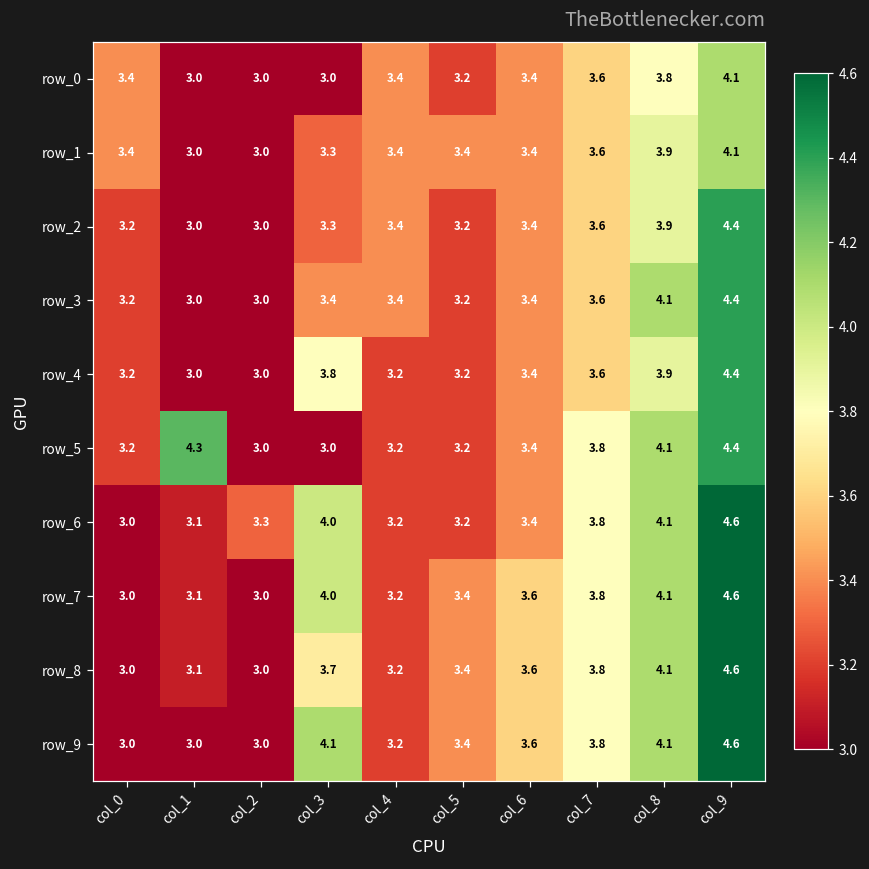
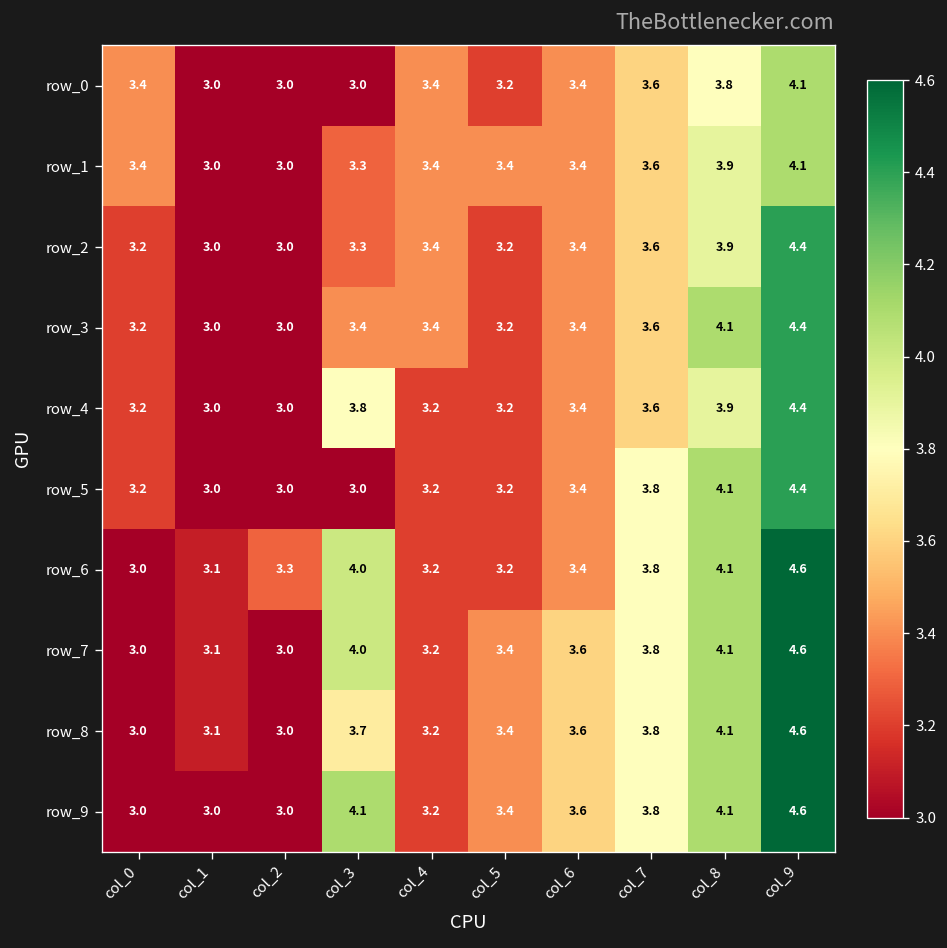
  {
    "row_0": {
      "col_0": 3.4,
      "col_1": 3.0,
      "col_2": 3.0,
      "col_3": 3.0,
      "col_4": 3.4,
      "col_5": 3.2,
      "col_6": 3.4,
      "col_7": 3.6,
      "col_8": 3.8,
      "col_9": 4.1
    },
    "row_1": {
      "col_0": 3.4,
      "col_1": 3.0,
      "col_2": 3.0,
      "col_3": 3.3,
      "col_4": 3.4,
      "col_5": 3.4,
      "col_6": 3.4,
      "col_7": 3.6,
      "col_8": 3.9,
      "col_9": 4.1
    },
    "row_2": {
      "col_0": 3.2,
      "col_1": 3.0,
      "col_2": 3.0,
      "col_3": 3.3,
      "col_4": 3.4,
      "col_5": 3.2,
      "col_6": 3.4,
      "col_7": 3.6,
      "col_8": 3.9,
      "col_9": 4.4
    },
    "row_3": {
      "col_0": 3.2,
      "col_1": 3.0,
      "col_2": 3.0,
      "col_3": 3.4,
      "col_4": 3.4,
      "col_5": 3.2,
      "col_6": 3.4,
      "col_7": 3.6,
      "col_8": 4.1,
      "col_9": 4.4
    },
    "row_4": {
      "col_0": 3.2,
      "col_1": 3.0,
      "col_2": 3.0,
      "col_3": 3.8,
      "col_4": 3.2,
      "col_5": 3.2,
      "col_6": 3.4,
      "col_7": 3.6,
      "col_8": 3.9,
      "col_9": 4.4
    },
    "row_5": {
      "col_0": 3.2,
-     "col_1": 4.3,
+     "col_1": 3.0,
      "col_2": 3.0,
      "col_3": 3.0,
      "col_4": 3.2,
      "col_5": 3.2,
      "col_6": 3.4,
      "col_7": 3.8,
      "col_8": 4.1,
      "col_9": 4.4
    },
    "row_6": {
      "col_0": 3.0,
      "col_1": 3.1,
      "col_2": 3.3,
      "col_3": 4.0,
      "col_4": 3.2,
      "col_5": 3.2,
      "col_6": 3.4,
      "col_7": 3.8,
      "col_8": 4.1,
      "col_9": 4.6
    },
    "row_7": {
      "col_0": 3.0,
      "col_1": 3.1,
      "col_2": 3.0,
      "col_3": 4.0,
      "col_4": 3.2,
      "col_5": 3.4,
      "col_6": 3.6,
      "col_7": 3.8,
      "col_8": 4.1,
      "col_9": 4.6
    },
    "row_8": {
      "col_0": 3.0,
      "col_1": 3.1,
      "col_2": 3.0,
      "col_3": 3.7,
      "col_4": 3.2,
      "col_5": 3.4,
      "col_6": 3.6,
      "col_7": 3.8,
      "col_8": 4.1,
      "col_9": 4.6
    },
    "row_9": {
      "col_0": 3.0,
      "col_1": 3.0,
      "col_2": 3.0,
      "col_3": 4.1,
      "col_4": 3.2,
      "col_5": 3.4,
      "col_6": 3.6,
      "col_7": 3.8,
      "col_8": 4.1,
      "col_9": 4.6
    }
  }
